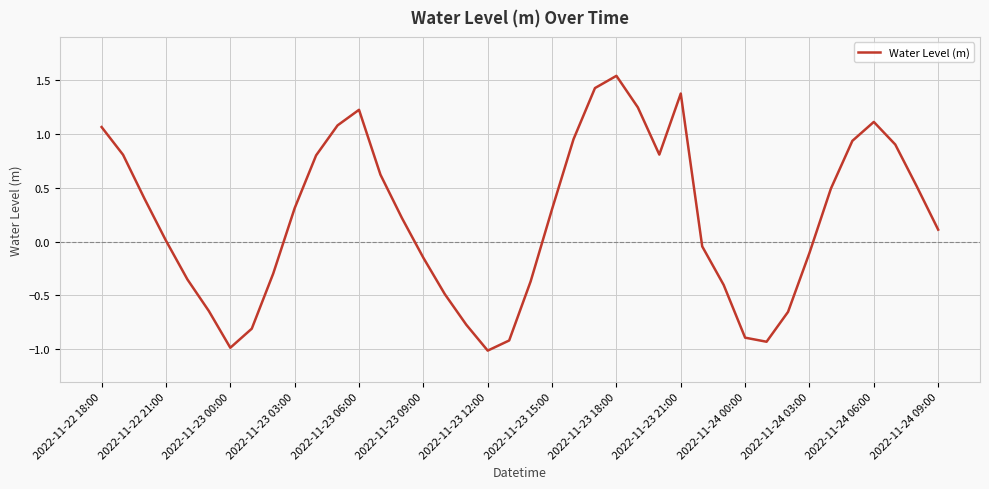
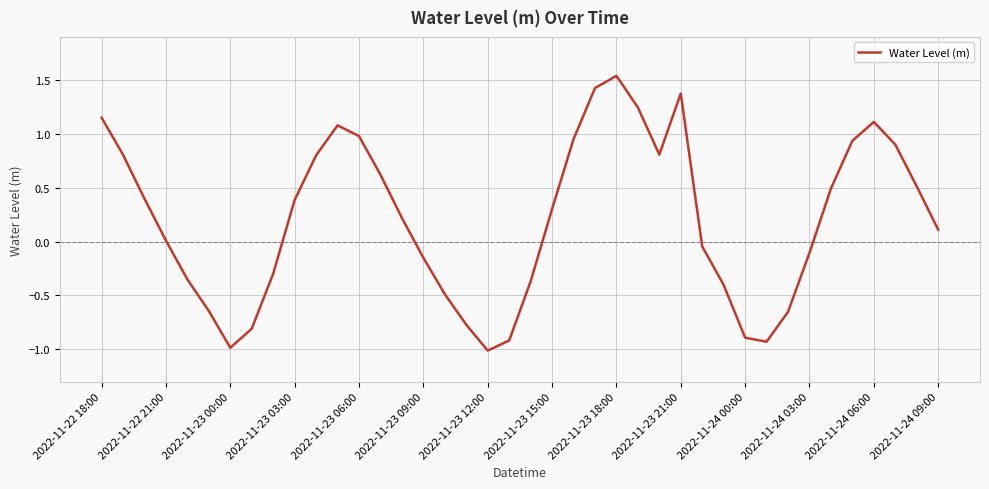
  {
-   "2022-11-22 18:00": 1.06,
+   "2022-11-22 18:00": 1.15,
    "2022-11-22 21:00": 0.01,
    "2022-11-23 00:00": -0.99,
-   "2022-11-23 03:00": 0.31,
-   "2022-11-23 06:00": 1.22,
+   "2022-11-23 03:00": 0.39,
+   "2022-11-23 06:00": 0.98,
    "2022-11-23 09:00": -0.15,
    "2022-11-23 12:00": -1.01,
    "2022-11-23 15:00": 0.30,
    "2022-11-23 18:00": 1.54,
    "2022-11-23 21:00": 1.37,
    "2022-11-24 00:00": -0.89,
    "2022-11-24 03:00": -0.10,
    "2022-11-24 06:00": 1.11,
    "2022-11-24 09:00": 0.11
  }
